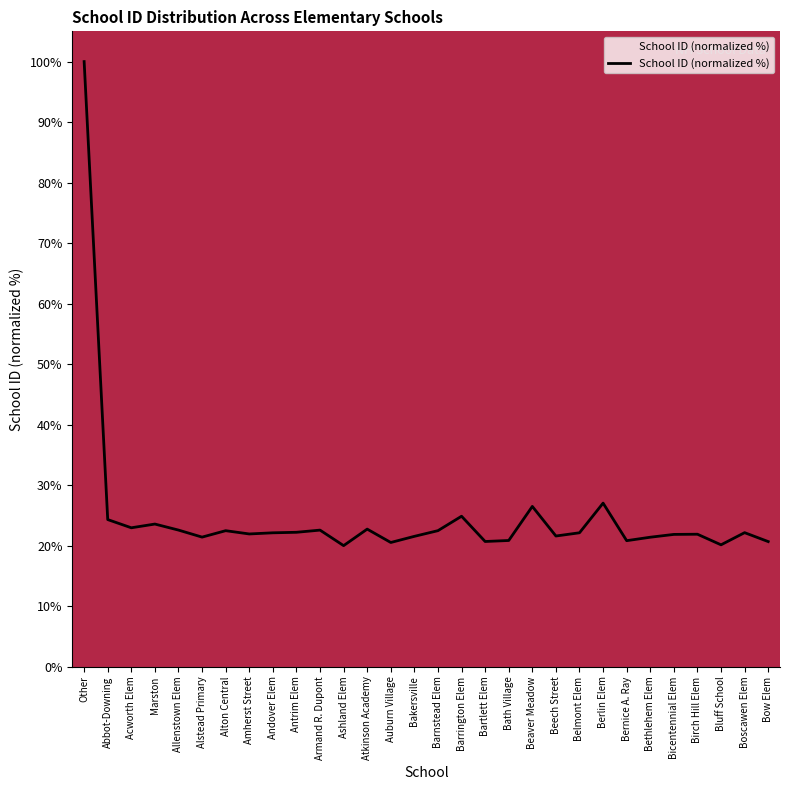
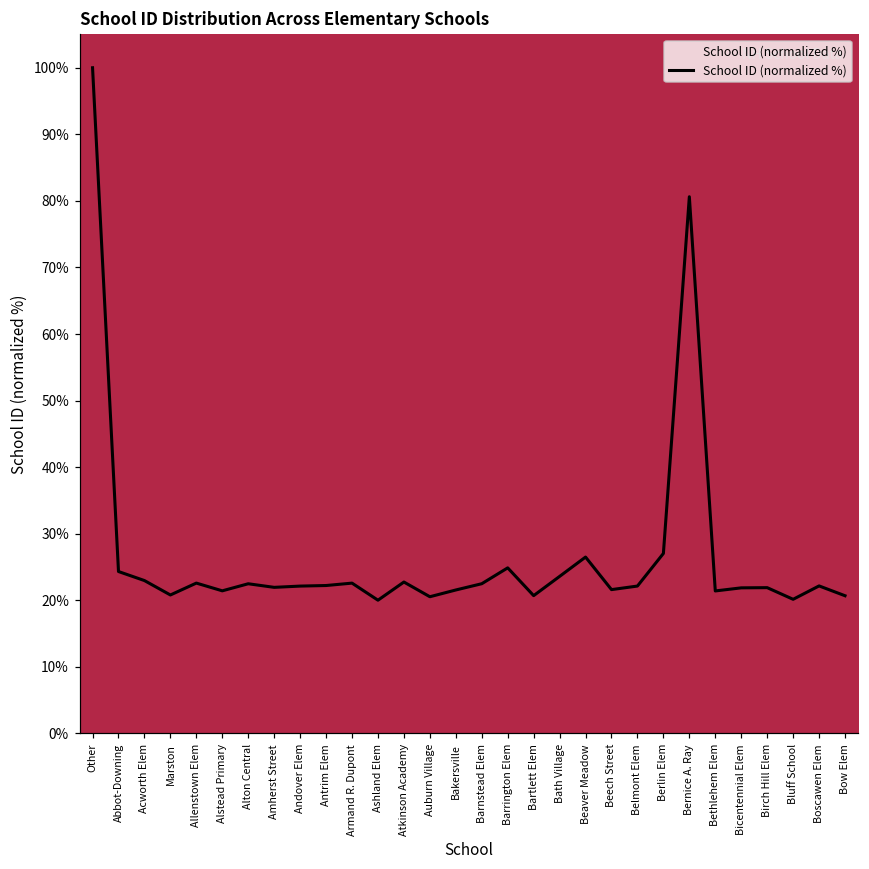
  {
    "Other": "100%",
    "Abbot-Downing": "24%",
    "Acworth Elem": "23%",
-   "Marston": "24%",
+   "Marston": "21%",
    "Allenstown Elem": "23%",
    "Alstead Primary": "21%",
    "Alton Central": "22%",
    "Amherst Street": "22%",
    "Andover Elem": "22%",
    "Antrim Elem": "22%",
    "Armand R. Dupont": "23%",
    "Ashland Elem": "20%",
    "Atkinson Academy": "23%",
    "Auburn Village": "21%",
    "Bakersville": "22%",
    "Barnstead Elem": "22%",
    "Barrington Elem": "25%",
    "Bartlett Elem": "21%",
-   "Bath Village": "21%",
+   "Bath Village": "24%",
    "Beaver Meadow": "26%",
    "Beech Street": "22%",
    "Belmont Elem": "22%",
    "Berlin Elem": "27%",
-   "Bernice A. Ray": "21%",
+   "Bernice A. Ray": "81%",
    "Bethlehem Elem": "21%",
    "Bicentennial Elem": "22%",
    "Birch Hill Elem": "22%",
    "Bluff School": "20%",
    "Boscawen Elem": "22%",
    "Bow Elem": "21%"
  }
